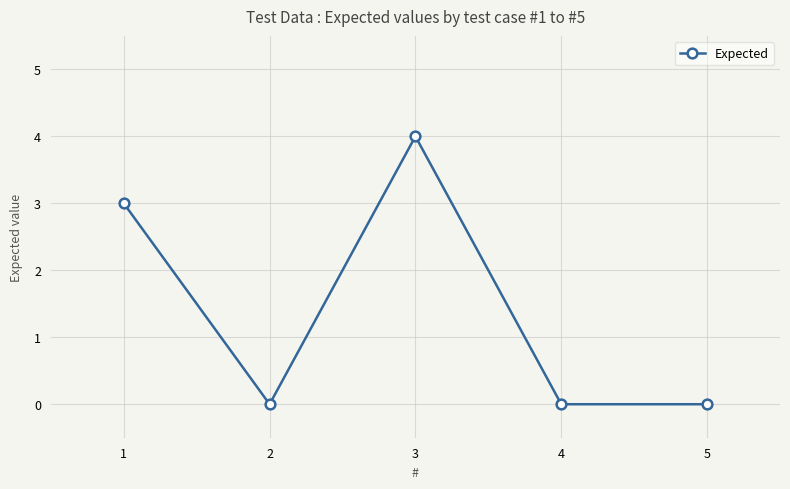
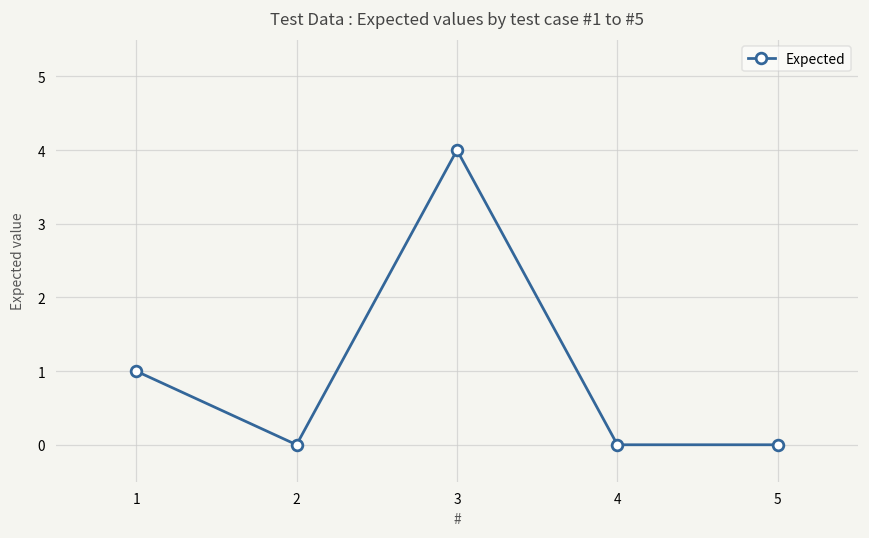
  {
-   "1": 3,
+   "1": 1,
    "2": 0,
    "3": 4,
    "4": 0,
    "5": 0
  }
